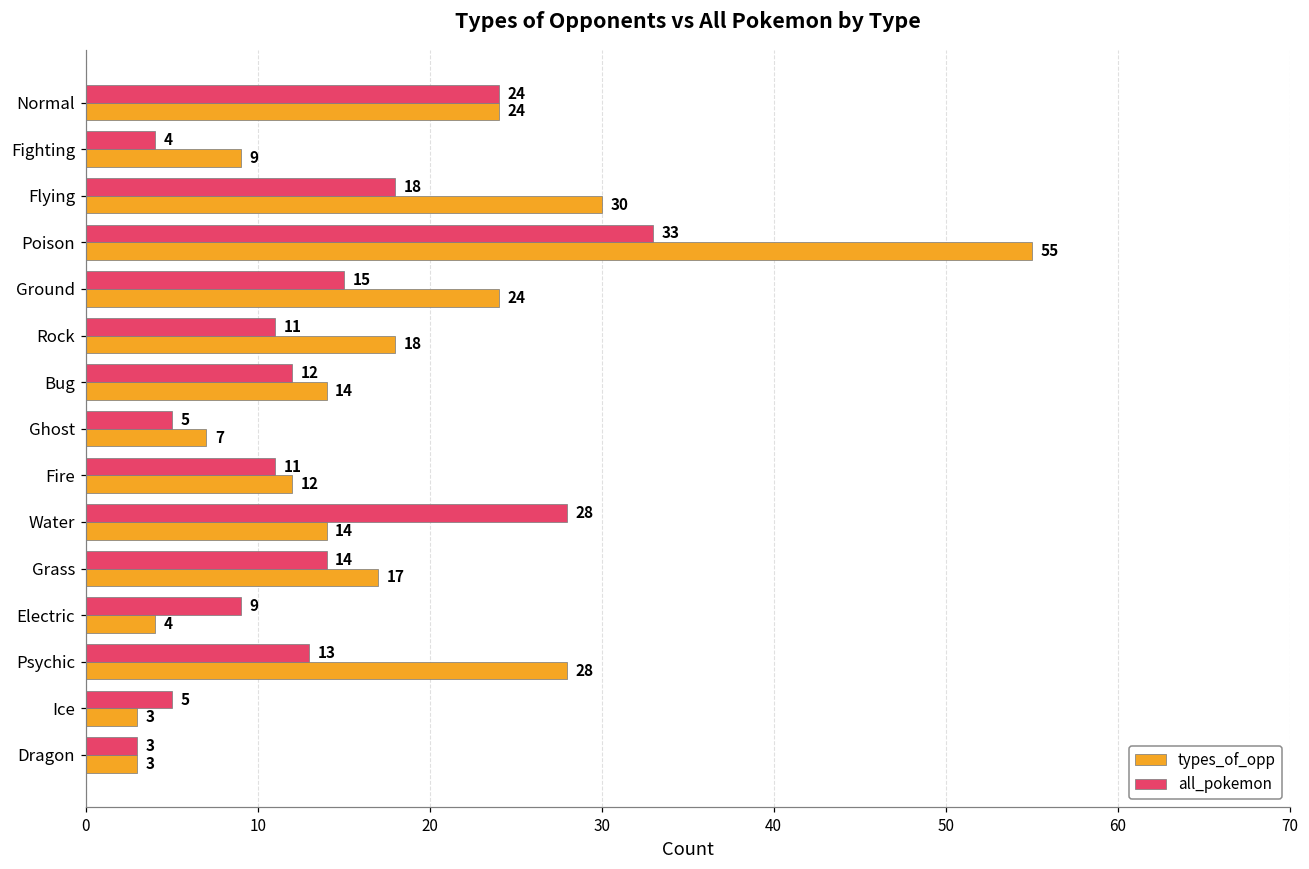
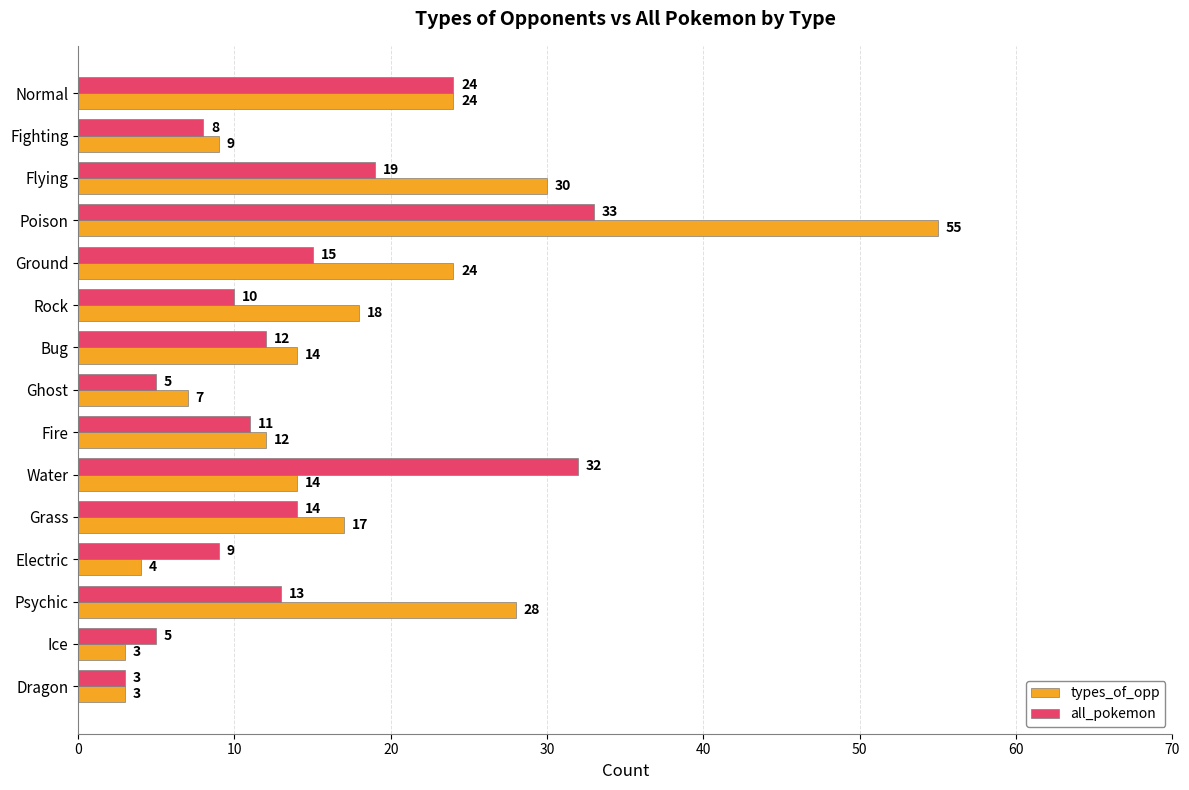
  {
    "types_of_opp": {
      "Normal": 24,
      "Fighting": 9,
      "Flying": 30,
      "Poison": 55,
      "Ground": 24,
      "Rock": 18,
      "Bug": 14,
      "Ghost": 7,
      "Fire": 12,
      "Water": 14,
      "Grass": 17,
      "Electric": 4,
      "Psychic": 28,
      "Ice": 3,
      "Dragon": 3
    },
    "all_pokemon": {
      "Normal": 24,
-     "Fighting": 4,
-     "Flying": 18,
+     "Fighting": 8,
+     "Flying": 19,
      "Poison": 33,
      "Ground": 15,
-     "Rock": 11,
+     "Rock": 10,
      "Bug": 12,
      "Ghost": 5,
      "Fire": 11,
-     "Water": 28,
+     "Water": 32,
      "Grass": 14,
      "Electric": 9,
      "Psychic": 13,
      "Ice": 5,
      "Dragon": 3
    }
  }
